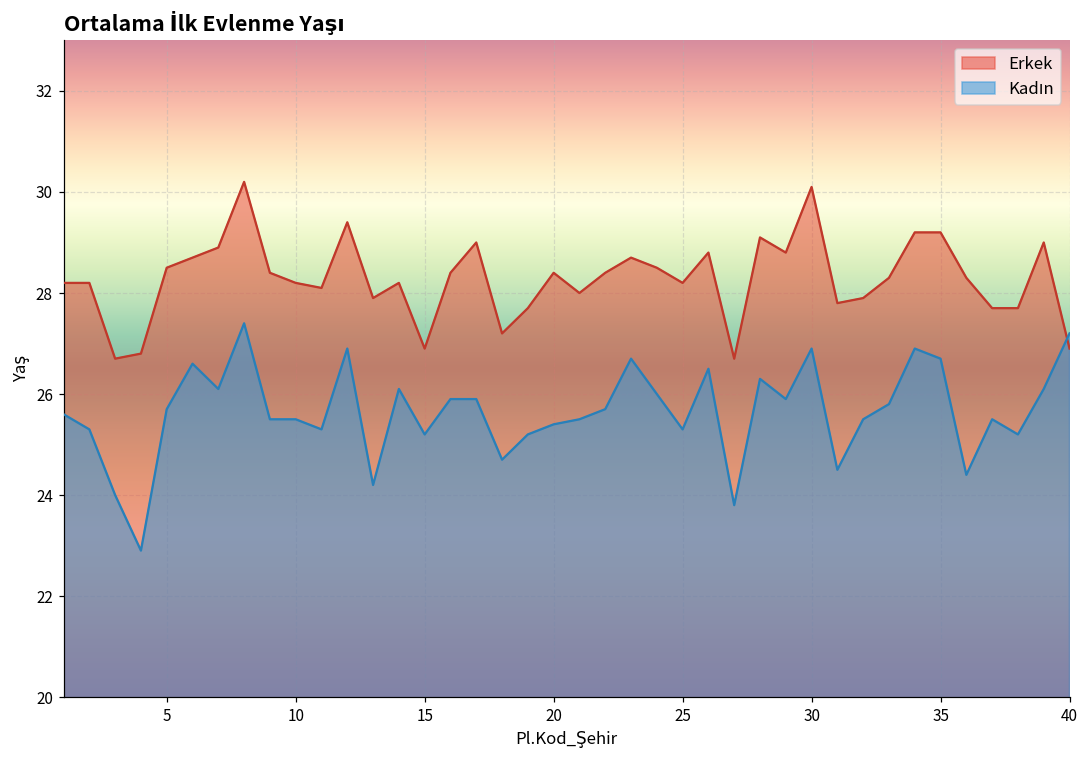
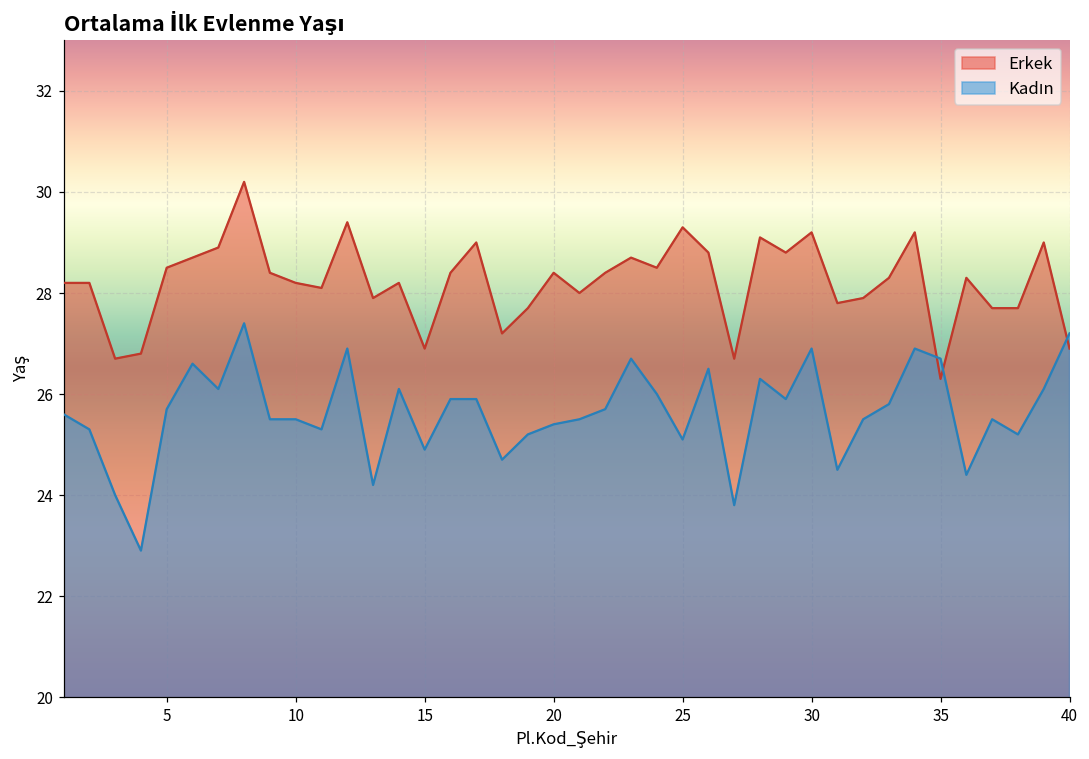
  {
    "Erkek": {
      "5": 28.5,
      "10": 28.2,
      "15": 26.9,
      "20": 28.4,
-     "25": 28.2,
-     "30": 30.1,
-     "35": 29.2,
+     "25": 29.3,
+     "30": 29.2,
+     "35": 26.3,
      "40": 26.9
    },
    "Kadın": {
      "5": 25.7,
      "10": 25.5,
-     "15": 25.2,
+     "15": 24.9,
      "20": 25.4,
-     "25": 25.3,
+     "25": 25.1,
      "30": 26.9,
      "35": 26.7,
      "40": 27.2
    }
  }
